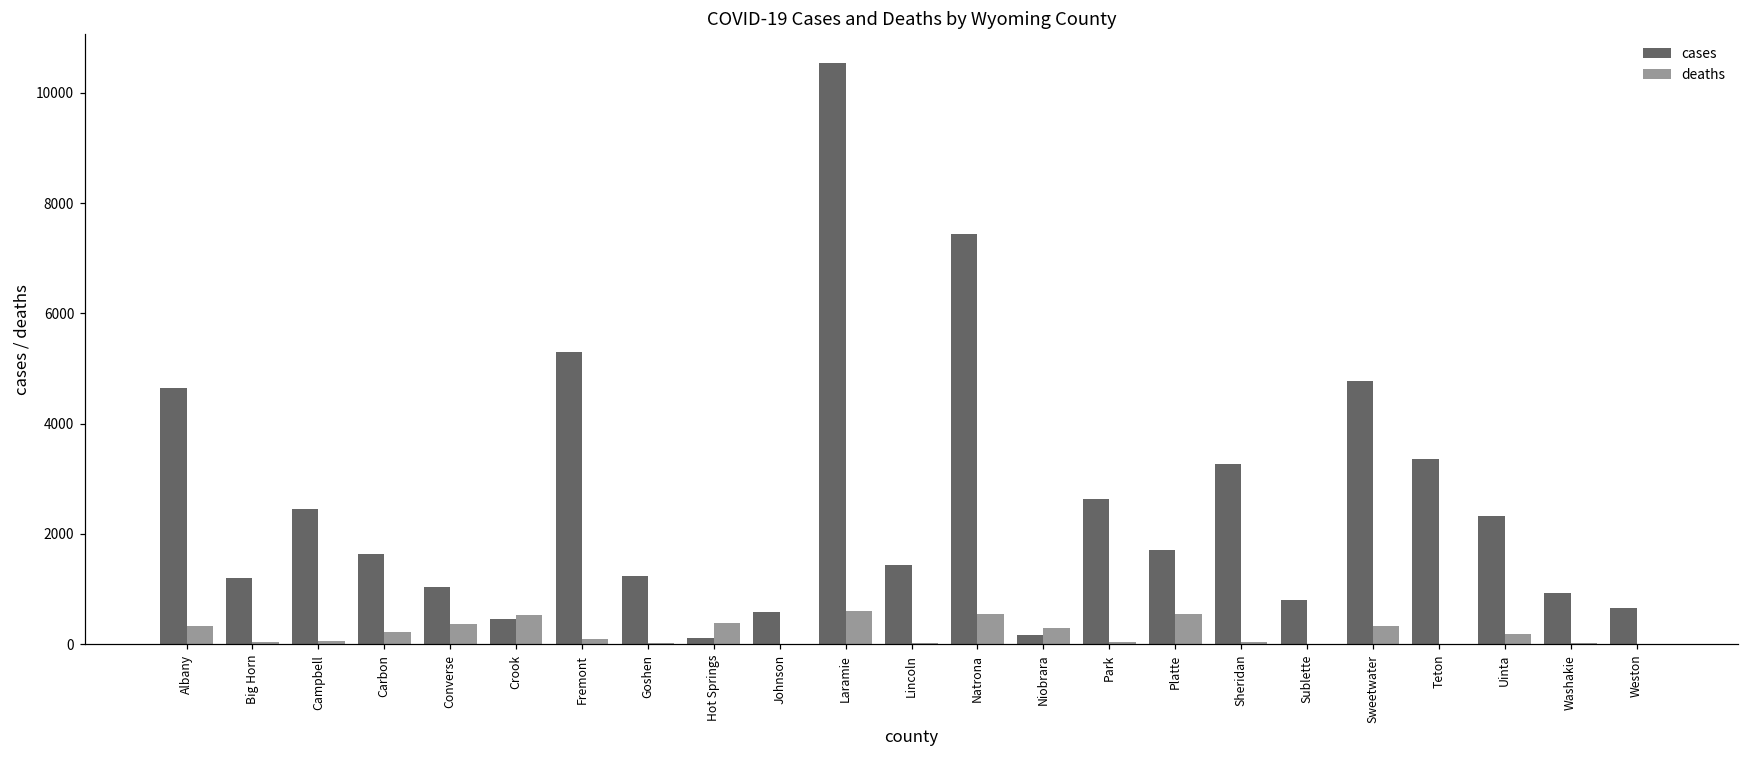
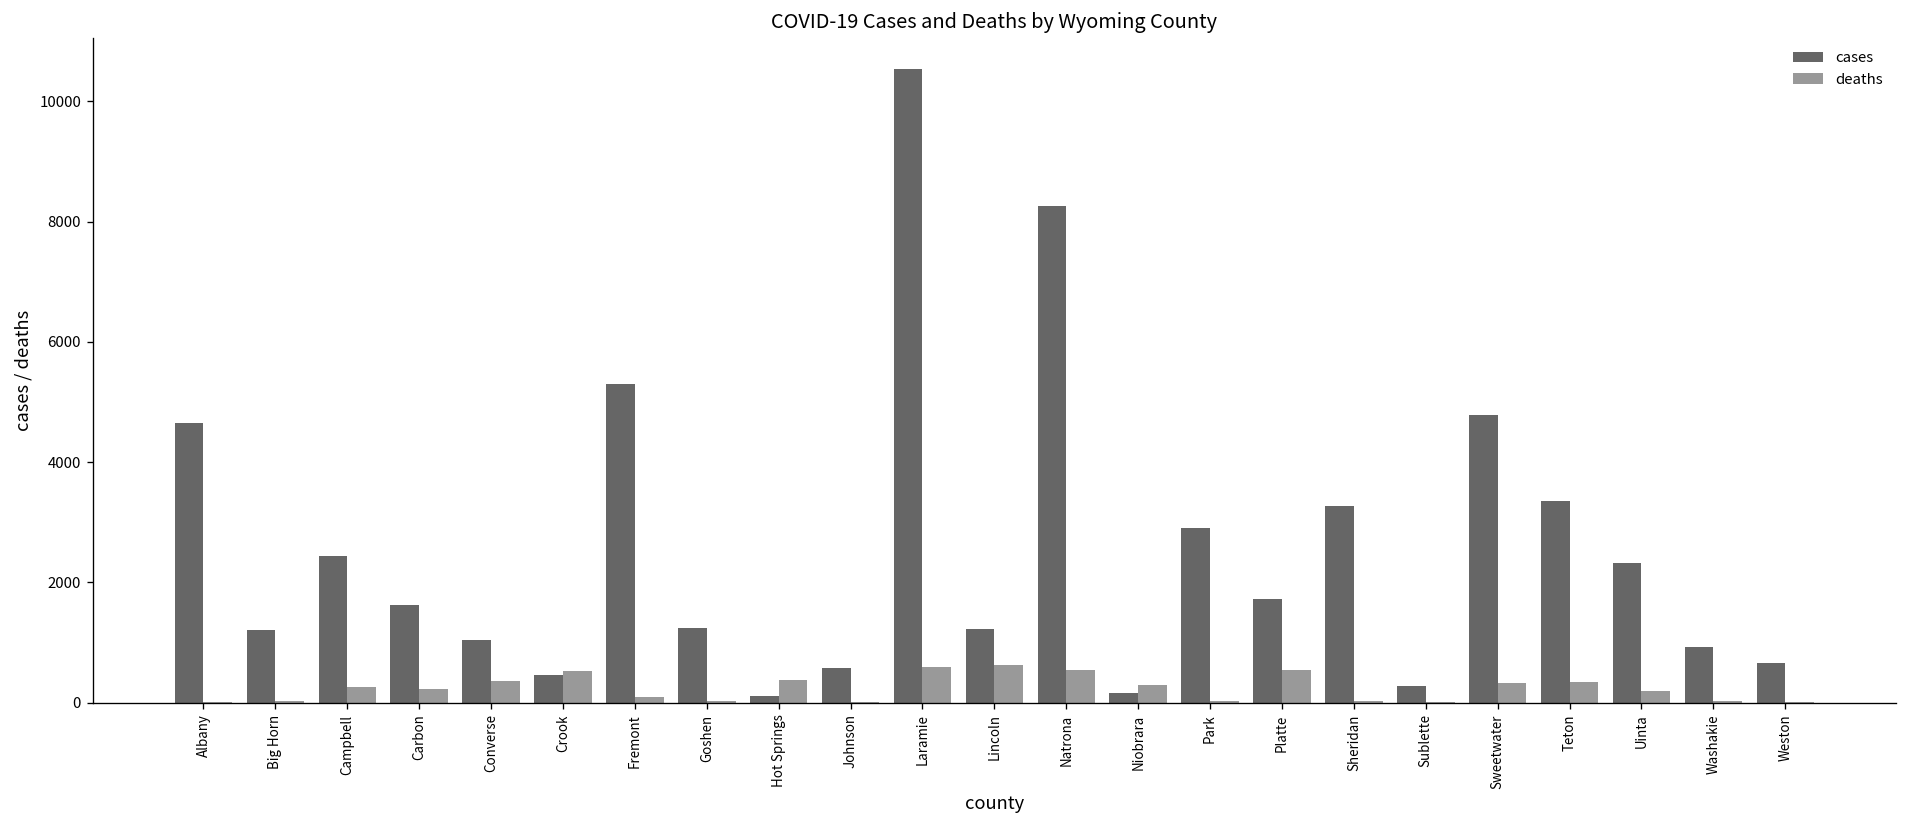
  {
    "cases": {
      "Albany": 4600,
      "Big Horn": 1200,
      "Campbell": 2400,
      "Carbon": 1600,
      "Converse": 1000,
      "Crook": 500,
      "Fremont": 5300,
      "Goshen": 1200,
      "Hot Springs": 100,
      "Johnson": 600,
      "Laramie": 10500,
-     "Lincoln": 1400,
-     "Natrona": 7400,
+     "Lincoln": 1200,
+     "Natrona": 8300,
      "Niobrara": 200,
-     "Park": 2600,
+     "Park": 2900,
      "Platte": 1700,
      "Sheridan": 3300,
-     "Sublette": 800,
+     "Sublette": 300,
      "Sweetwater": 4800,
      "Teton": 3400,
      "Uinta": 2300,
      "Washakie": 900,
      "Weston": 700
    },
    "deaths": {
-     "Albany": 300,
-     "Campbell": 100,
+     "Albany": 0,
+     "Campbell": 300,
      "Carbon": 200,
      "Converse": 400,
      "Crook": 500,
      "Fremont": 100,
      "Hot Springs": 400,
      "Laramie": 600,
-     "Lincoln": 0,
+     "Lincoln": 600,
      "Natrona": 600,
      "Niobrara": 300,
      "Platte": 500,
      "Sweetwater": 300,
-     "Teton": 0,
+     "Teton": 300,
      "Uinta": 200
    }
  }
